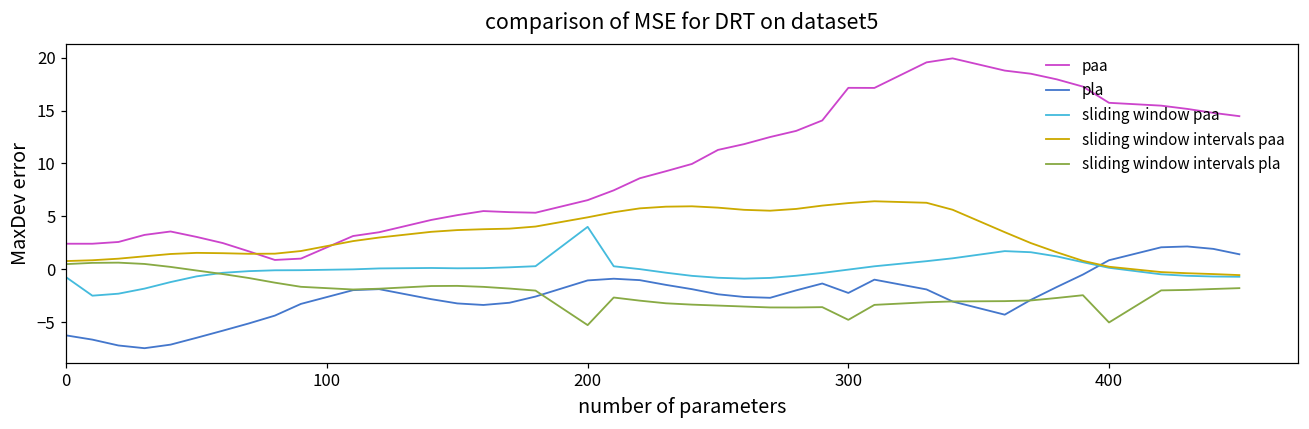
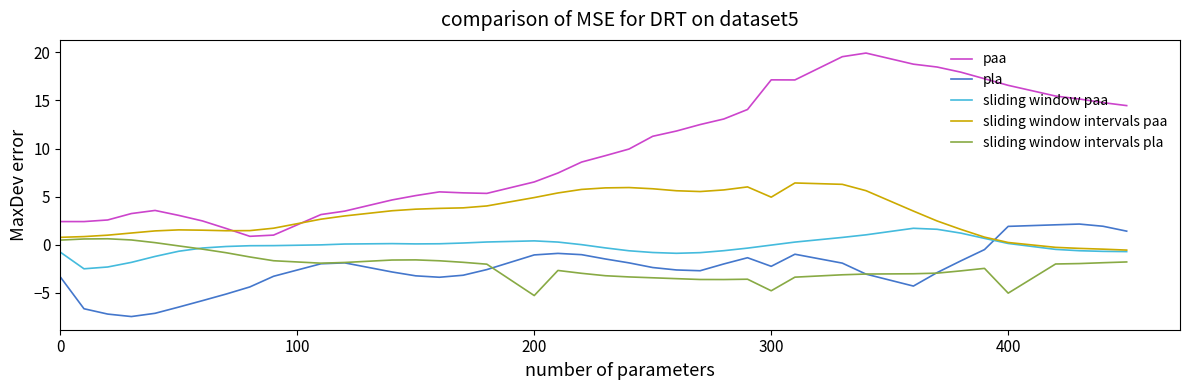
  {
    "paa": {
      "0": 2,
      "200": 7,
      "300": 17,
-     "400": 16
+     "400": 17
    },
    "pla": {
-     "0": -6,
+     "0": -3,
      "200": -1,
      "300": -2,
-     "400": 1
+     "400": 2
    },
    "sliding window paa": {
      "0": -1,
-     "200": 4,
+     "200": 0,
      "300": 0
    },
    "sliding window intervals paa": {
      "0": 1,
      "200": 5,
-     "300": 6
+     "300": 5
    },
    "sliding window intervals pla": {
      "0": 0,
      "200": -5,
      "300": -5,
      "400": -5
    }
  }
